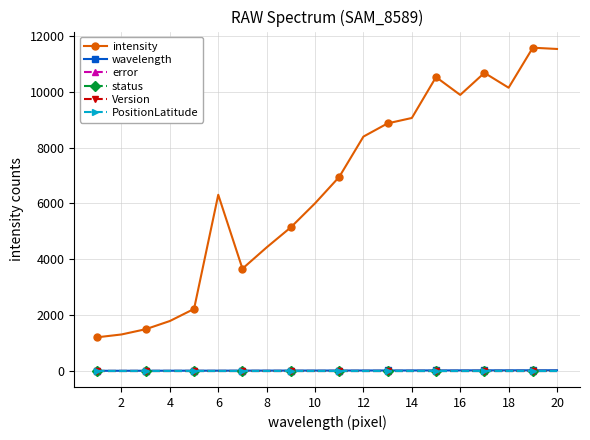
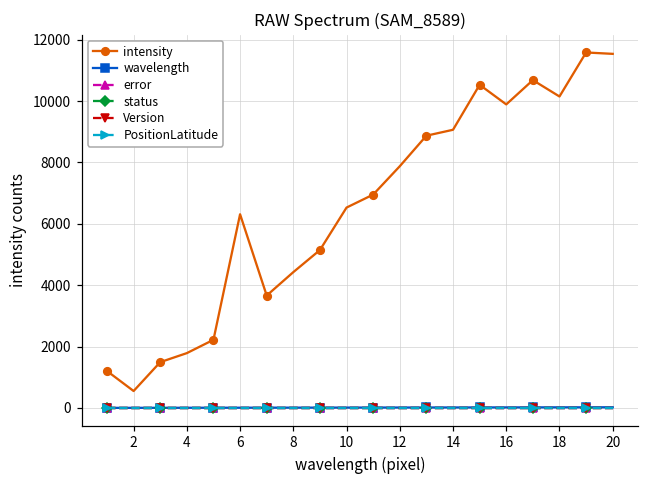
  {
    "intensity": {
-     "2": 1300,
+     "2": 600,
      "4": 1800,
      "6": 6300,
      "8": 4400,
-     "10": 6000,
-     "12": 8400,
+     "10": 6500,
+     "12": 7900,
      "14": 9100,
      "16": 9900,
      "18": 10100,
      "20": 11500
    }
  }
